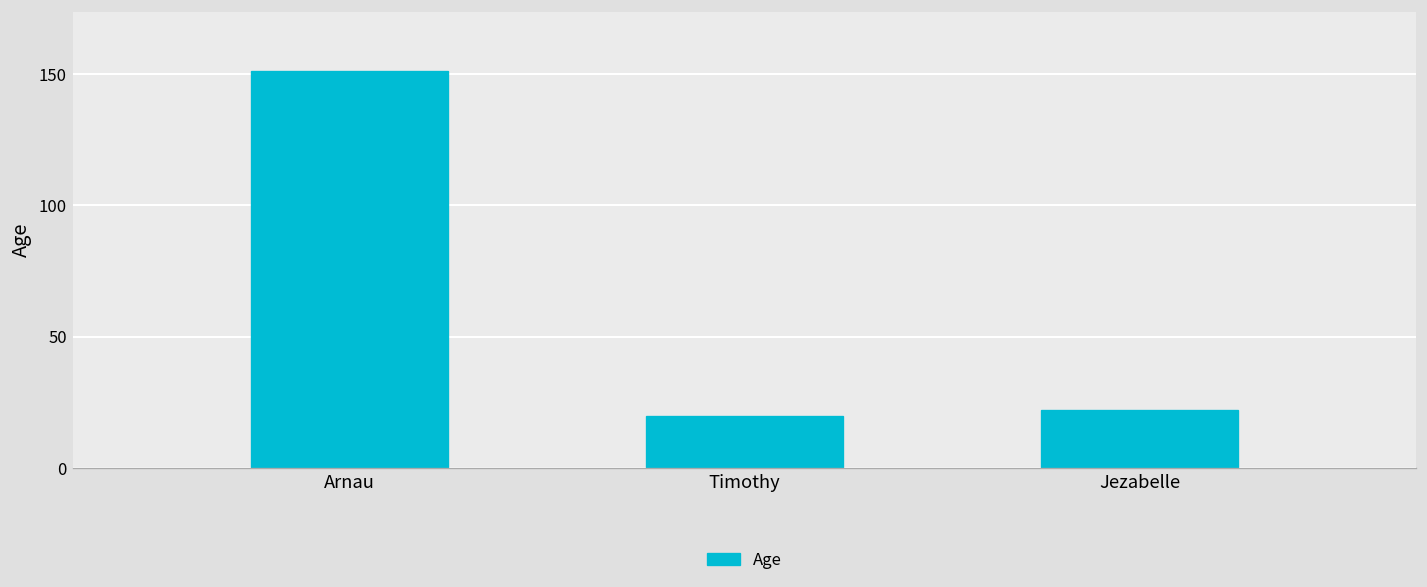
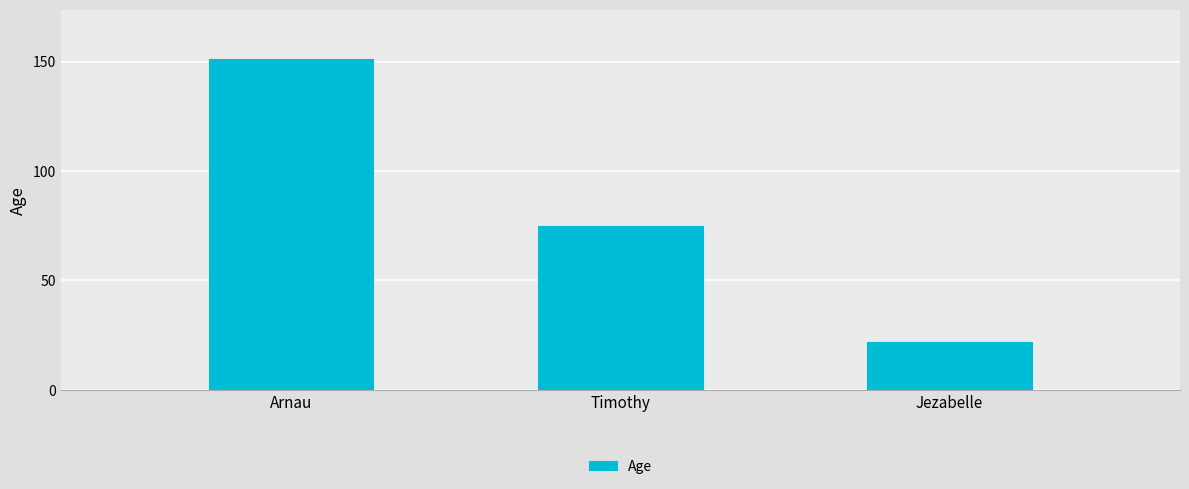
  {
    "Arnau": 151,
-   "Timothy": 20,
+   "Timothy": 75,
    "Jezabelle": 22
  }
